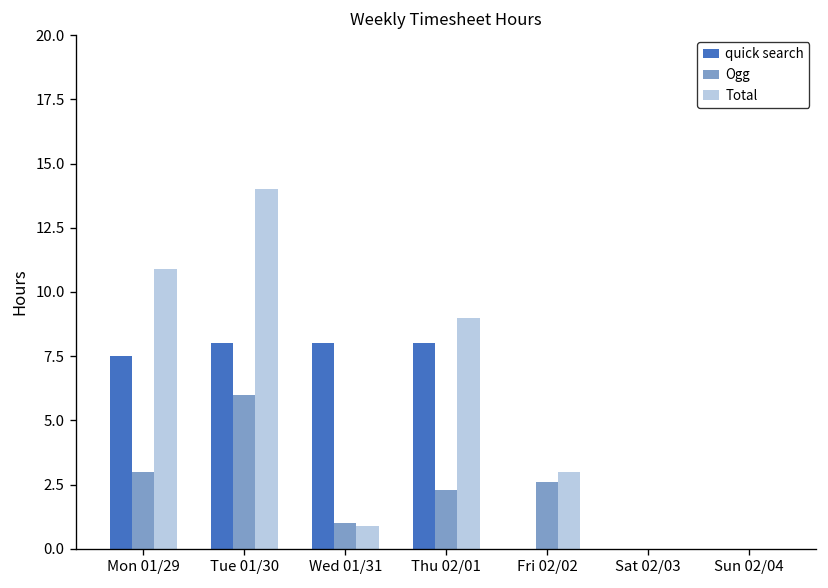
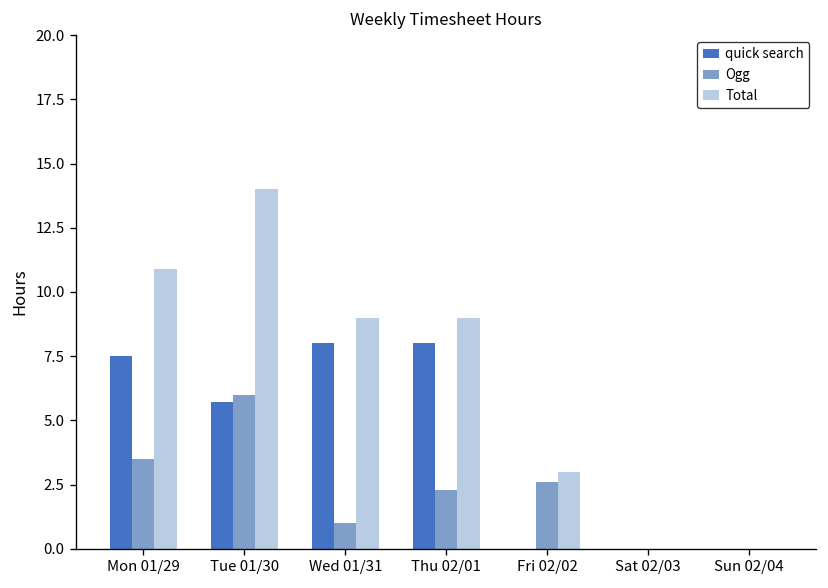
  {
    "quick search": {
      "Mon 01/29": 7.5,
-     "Tue 01/30": 8.0,
+     "Tue 01/30": 5.7,
      "Wed 01/31": 8.0,
      "Thu 02/01": 8.0,
      "Fri 02/02": 0.0,
      "Sat 02/03": 0.0,
      "Sun 02/04": 0.0
    },
    "Ogg": {
-     "Mon 01/29": 3.0,
+     "Mon 01/29": 3.5,
      "Tue 01/30": 6.0,
      "Wed 01/31": 1.0,
      "Thu 02/01": 2.3,
      "Fri 02/02": 2.6,
      "Sat 02/03": 0.0,
      "Sun 02/04": 0.0
    },
    "Total": {
      "Mon 01/29": 10.9,
      "Tue 01/30": 14.0,
-     "Wed 01/31": 0.9,
+     "Wed 01/31": 9.0,
      "Thu 02/01": 9.0,
      "Fri 02/02": 3.0,
      "Sat 02/03": 0.0,
      "Sun 02/04": 0.0
    }
  }
